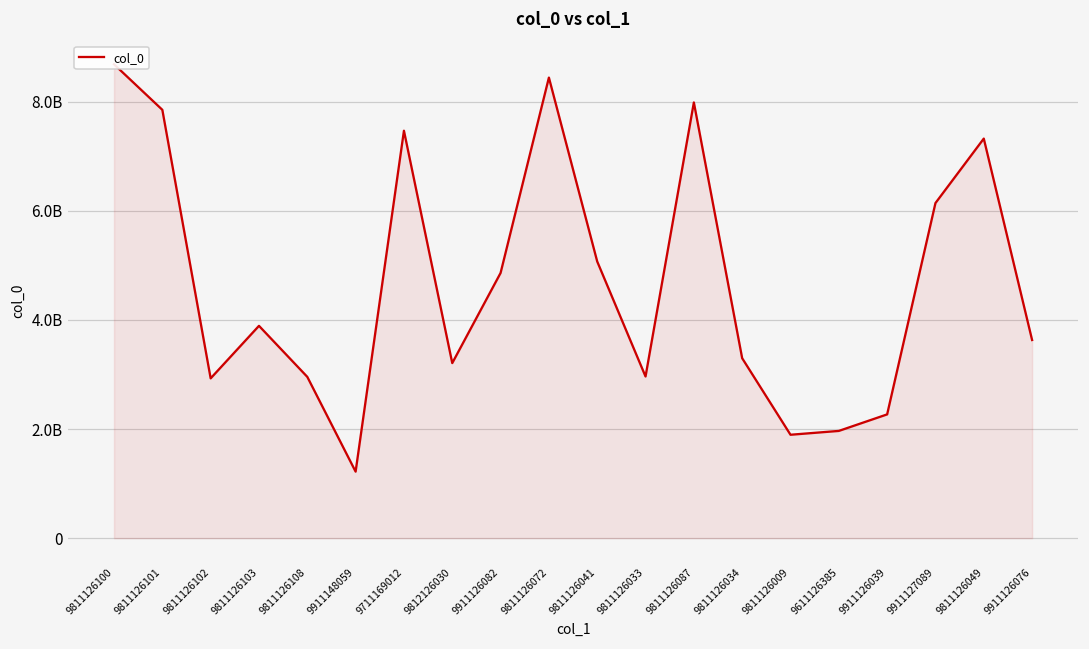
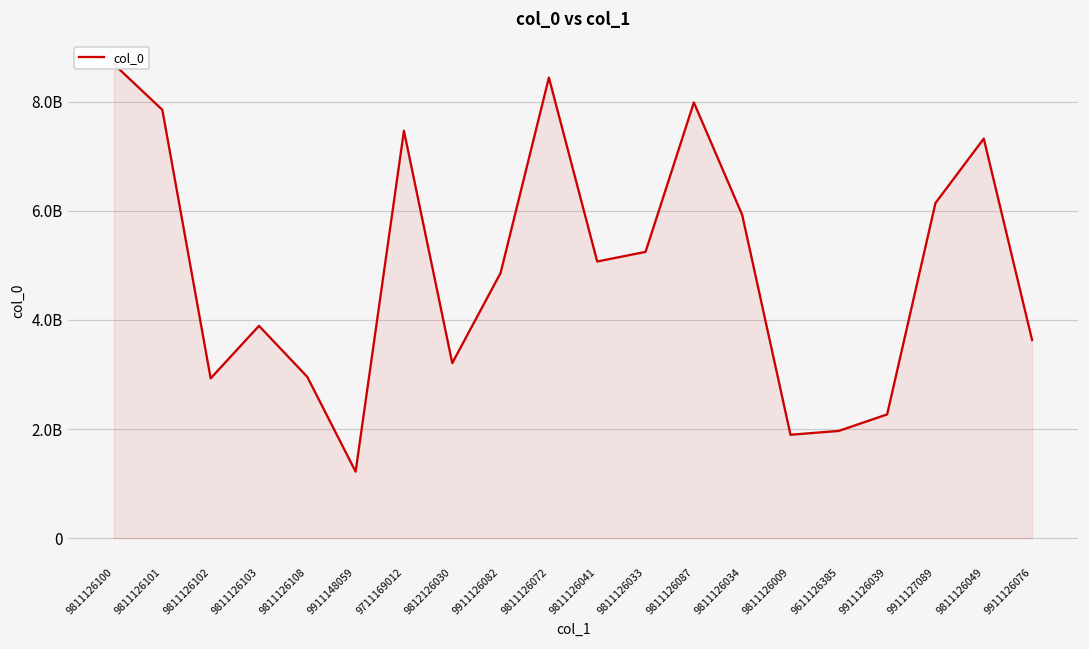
  {
    "9811126101": 7900000000,
    "9811126102": 2900000000,
    "9811126103": 3900000000,
    "9811126108": 3000000000,
    "9911148059": 1200000000,
    "9711169012": 7500000000,
    "9812126030": 3200000000,
    "9911126082": 4900000000,
    "9811126072": 8400000000,
    "9811126041": 5100000000,
-   "9811126033": 3000000000,
+   "9811126033": 5200000000,
    "9811126087": 8000000000,
-   "9811126034": 3300000000,
+   "9811126034": 5900000000,
    "9811126009": 1900000000,
    "9611126385": 2000000000,
    "9911126039": 2300000000,
    "9911127089": 6100000000,
    "9811126049": 7300000000,
    "9911126076": 3600000000
  }
